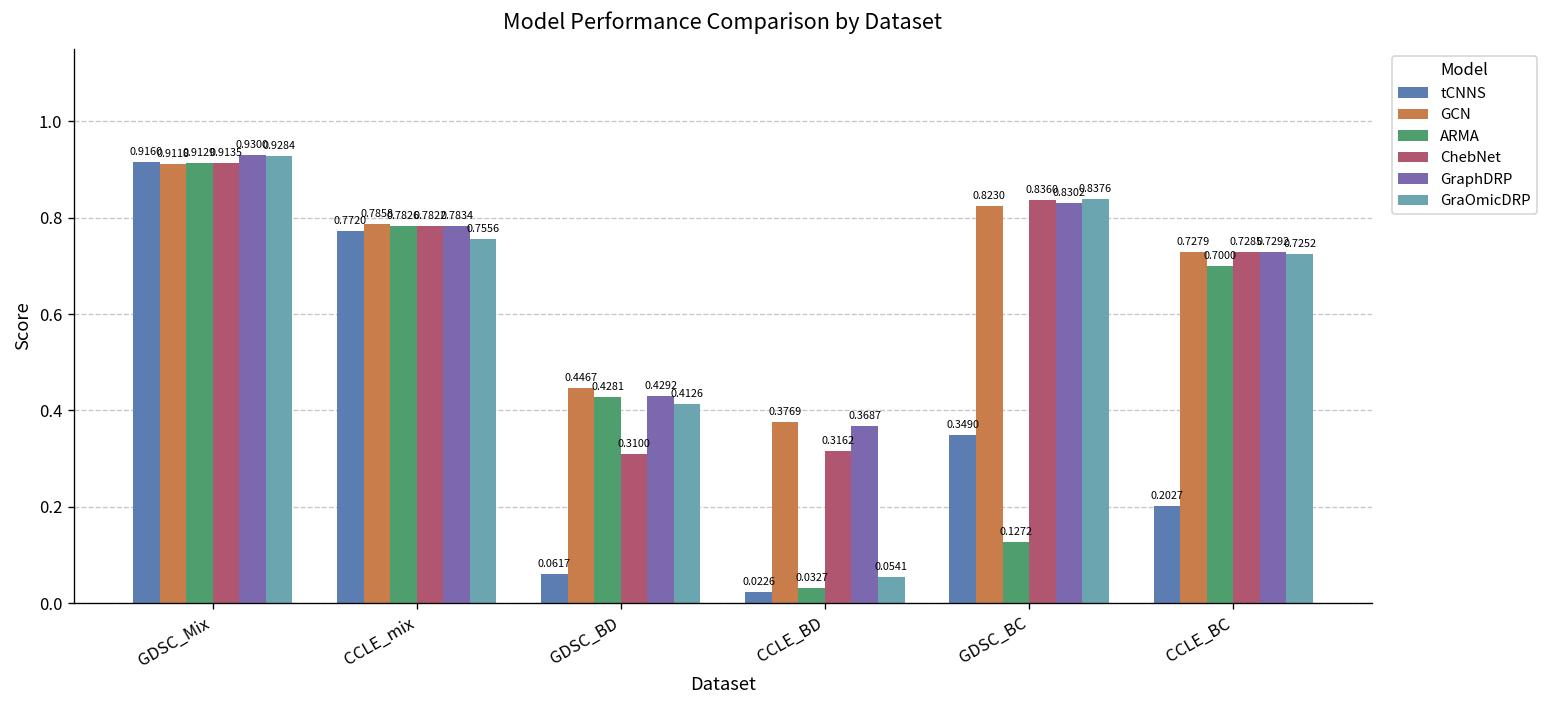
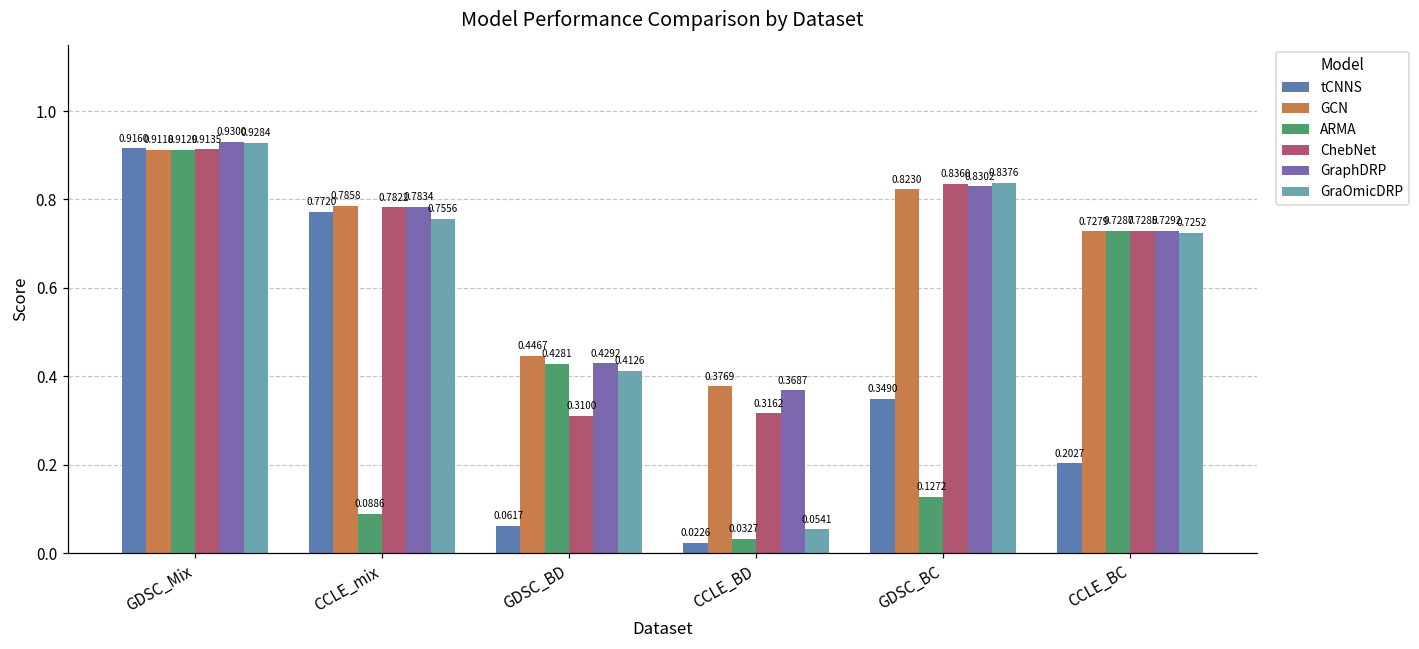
  {
    "ARMA": {
-     "CCLE_mix": 0.7826,
+     "CCLE_mix": 0.0886,
      "GDSC_BD": 0.4281,
      "CCLE_BD": 0.0327,
      "GDSC_BC": 0.1272,
-     "CCLE_BC": 0.7000
+     "CCLE_BC": 0.7287
    }
  }
